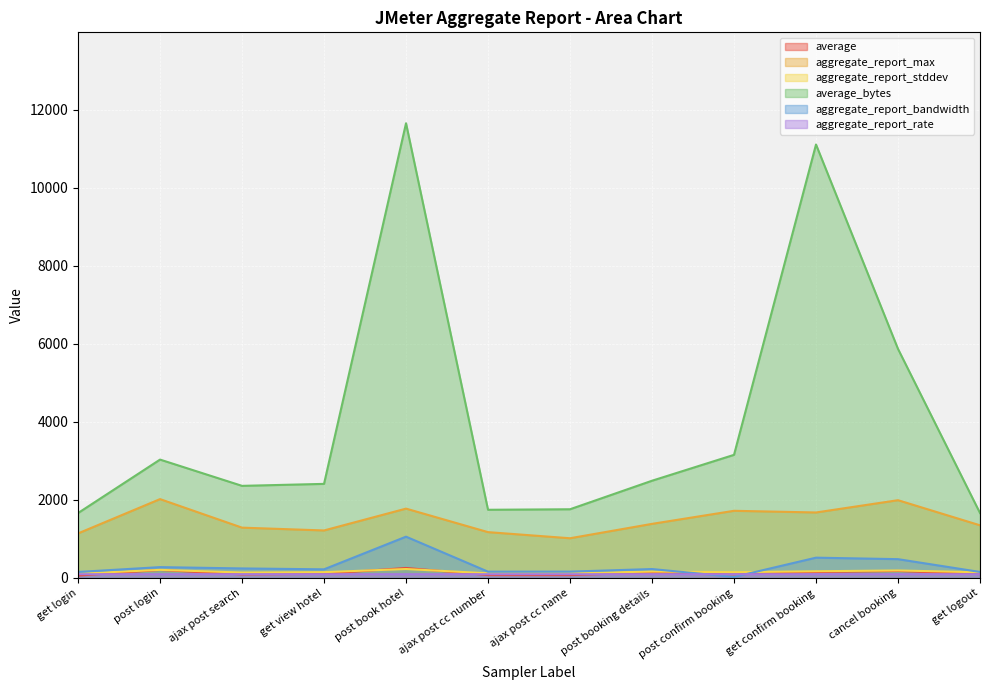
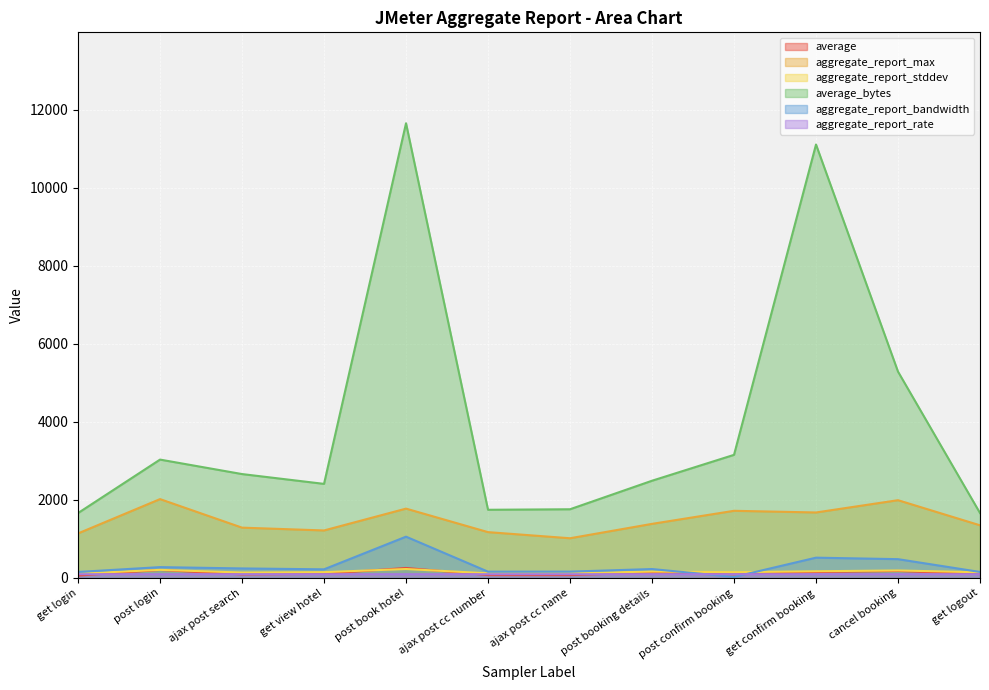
  {
    "average_bytes": {
      "get login": 1700,
      "post login": 3000,
-     "ajax post search": 2400,
+     "ajax post search": 2700,
      "get view hotel": 2400,
      "post book hotel": 11700,
      "ajax post cc number": 1700,
      "ajax post cc name": 1800,
      "post booking details": 2500,
      "post confirm booking": 3200,
      "get confirm booking": 11100,
-     "cancel booking": 5900,
+     "cancel booking": 5300,
      "get logout": 1700
    }
  }
